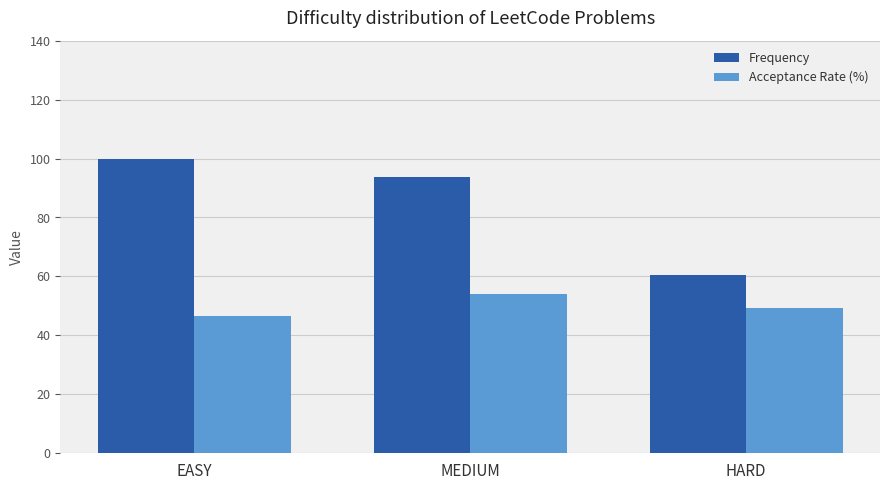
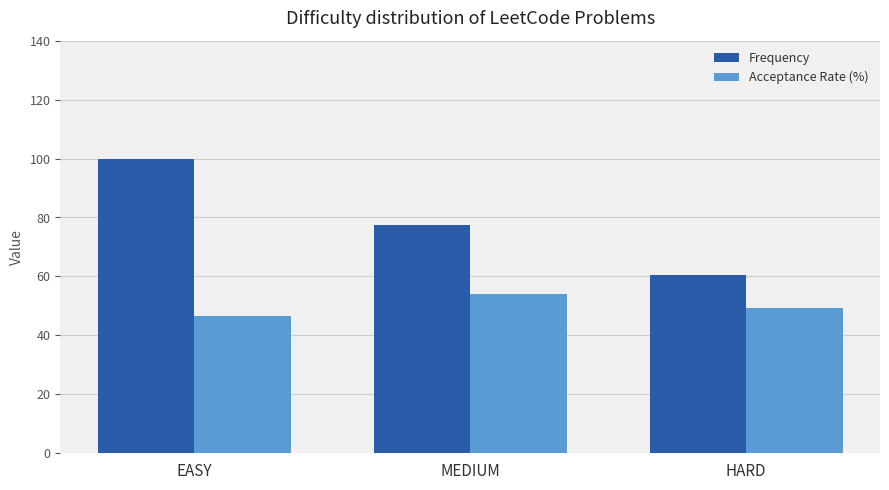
  {
    "Frequency": {
      "EASY": 100,
-     "MEDIUM": 94,
+     "MEDIUM": 77,
      "HARD": 60
    },
    "Acceptance Rate (%)": {
      "EASY": 47,
      "MEDIUM": 54,
      "HARD": 49
    }
  }
